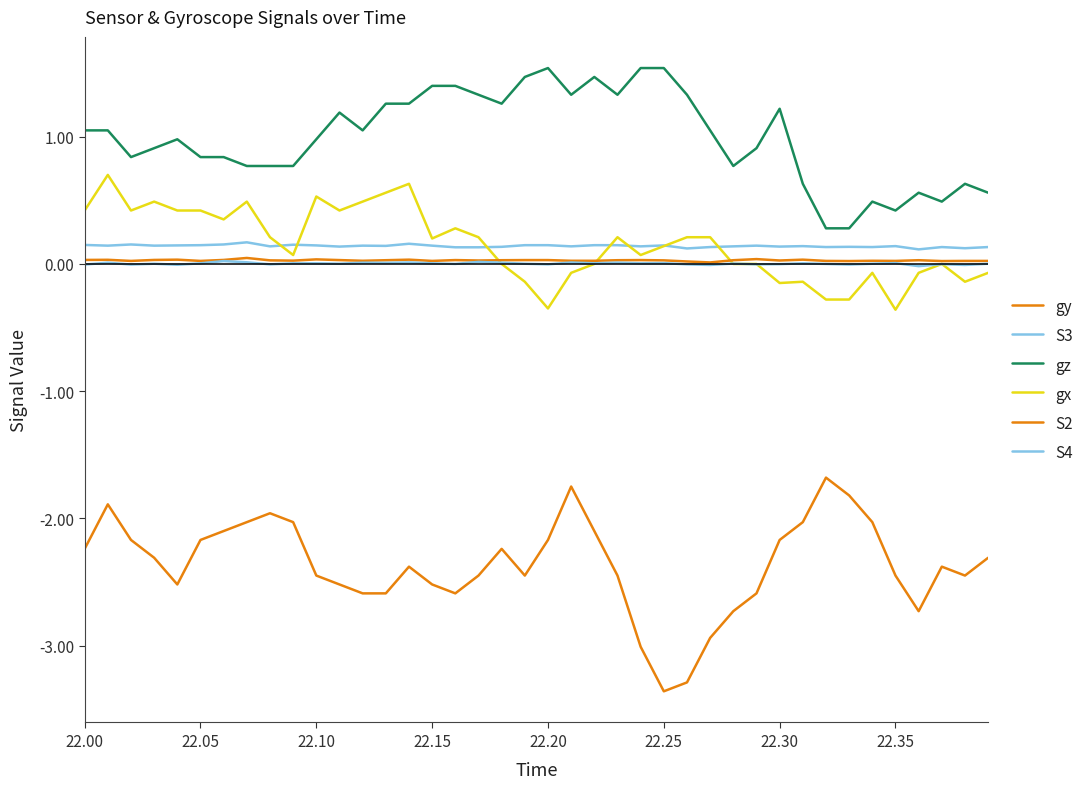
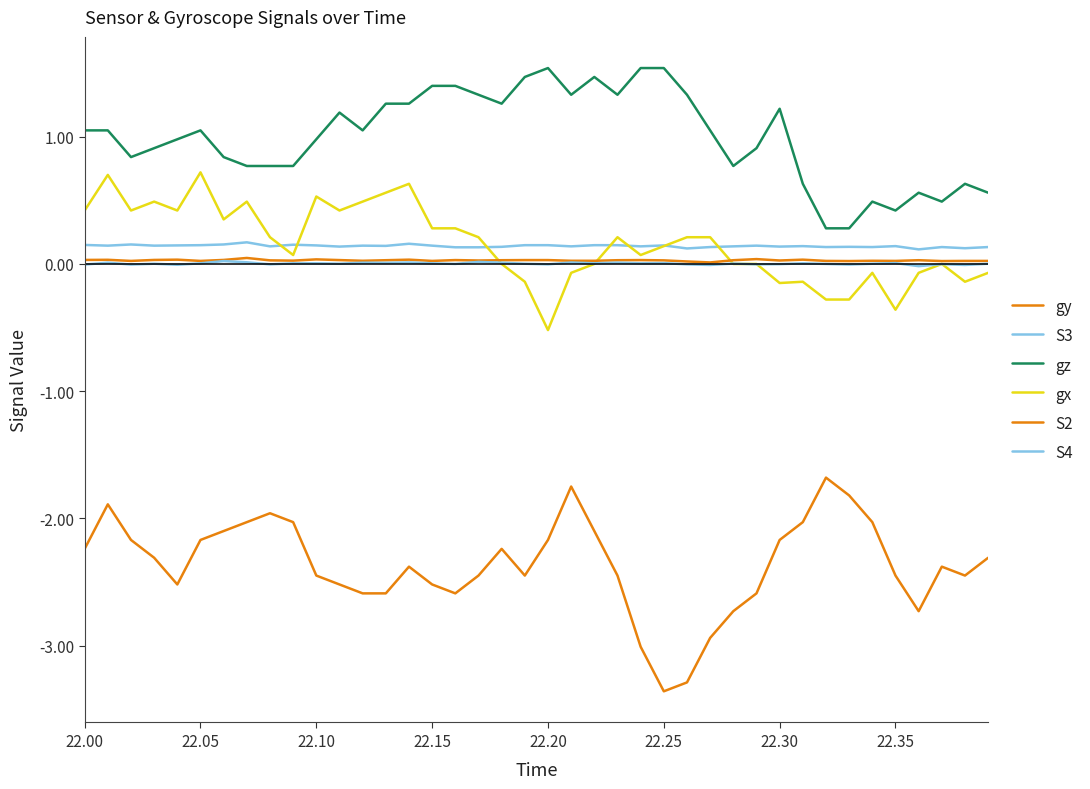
  {
    "gz": {
      "22.00": 1.05,
-     "22.05": 0.84,
+     "22.05": 1.05,
      "22.10": 0.98,
      "22.15": 1.40,
      "22.20": 1.54,
      "22.25": 1.54,
      "22.30": 1.22,
      "22.35": 0.42
    },
    "gx": {
      "22.00": 0.42,
-     "22.05": 0.42,
+     "22.05": 0.72,
      "22.10": 0.53,
-     "22.15": 0.20,
-     "22.20": -0.35,
+     "22.15": 0.28,
+     "22.20": -0.52,
      "22.30": -0.15,
      "22.35": -0.36
    }
  }
